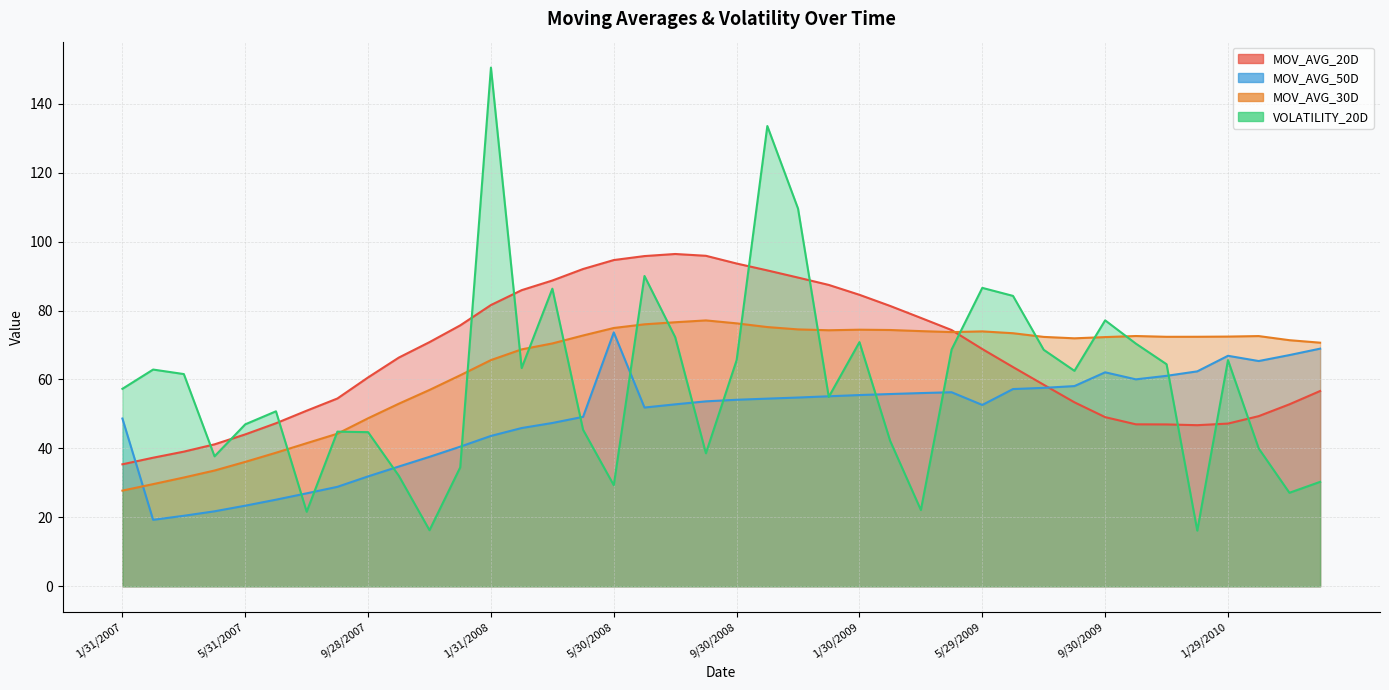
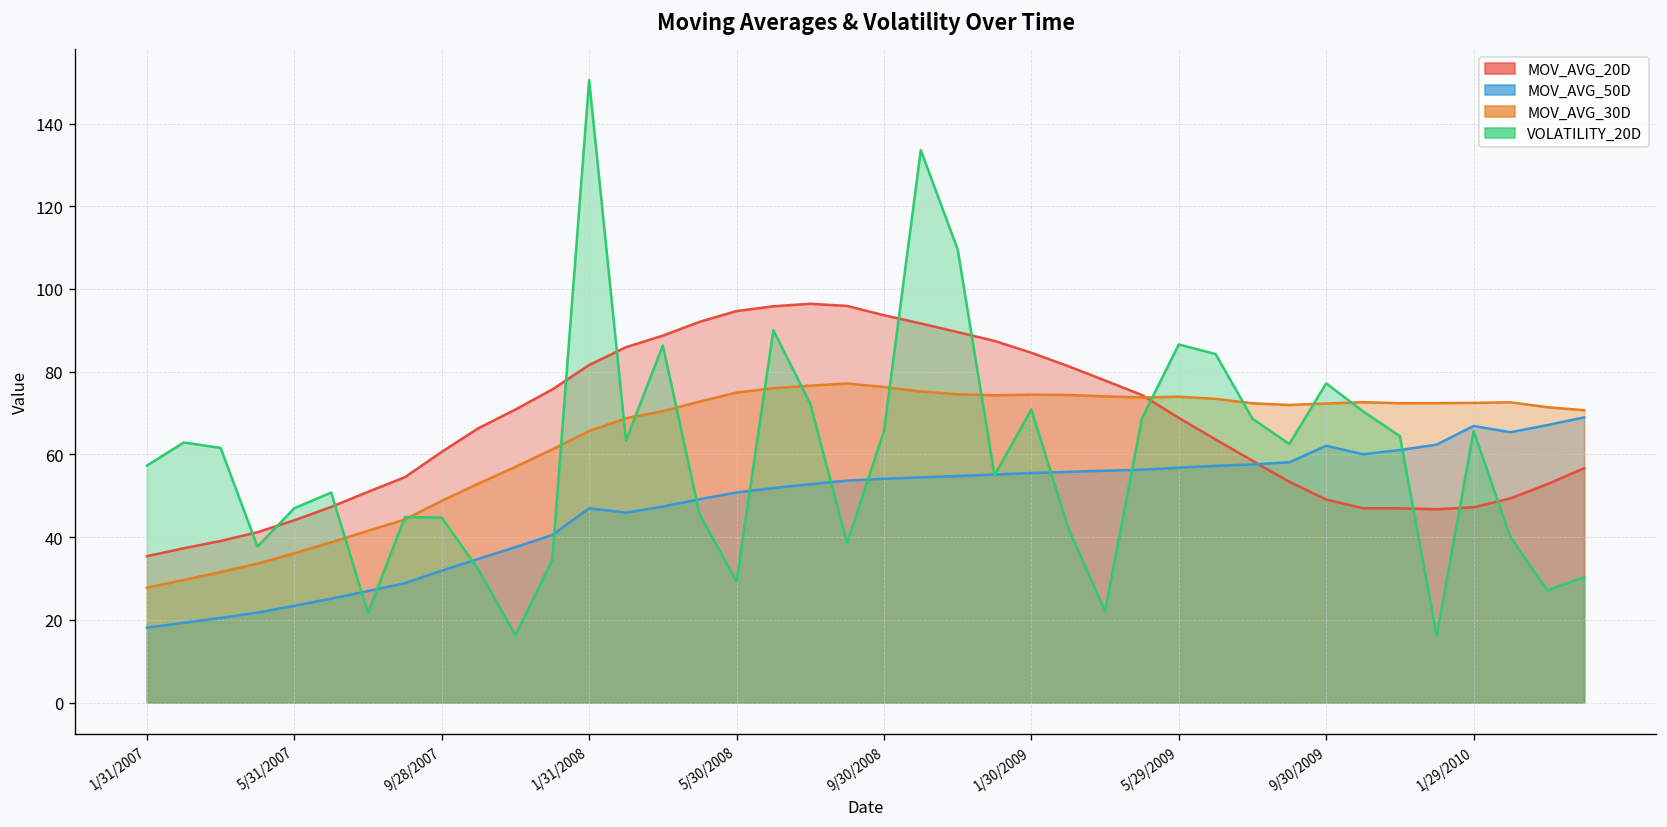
  {
    "MOV_AVG_50D": {
-     "1/31/2007": 49,
+     "1/31/2007": 18,
      "5/31/2007": 23,
      "9/28/2007": 32,
-     "1/31/2008": 44,
-     "5/30/2008": 74,
+     "1/31/2008": 47,
+     "5/30/2008": 51,
      "9/30/2008": 54,
      "1/30/2009": 55,
-     "5/29/2009": 53,
+     "5/29/2009": 57,
      "9/30/2009": 62,
      "1/29/2010": 67
    },
    "VOLATILITY_20D": {
      "1/31/2007": 57,
      "5/31/2007": 47,
      "9/28/2007": 45,
      "1/31/2008": 150,
      "5/30/2008": 29,
      "9/30/2008": 66,
      "1/30/2009": 71,
      "5/29/2009": 87,
      "9/30/2009": 77,
      "1/29/2010": 66
    }
  }
